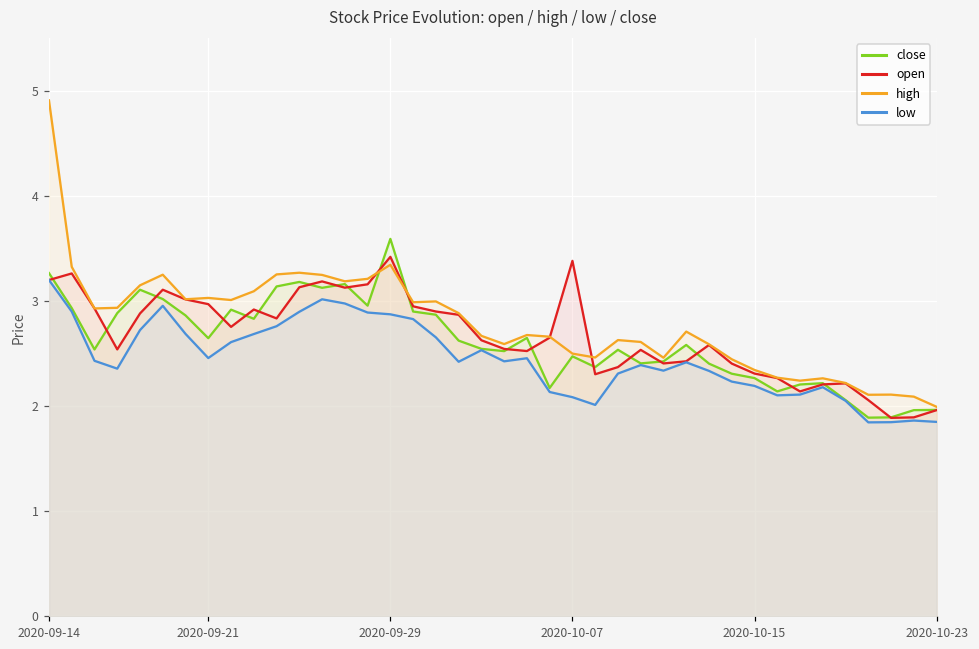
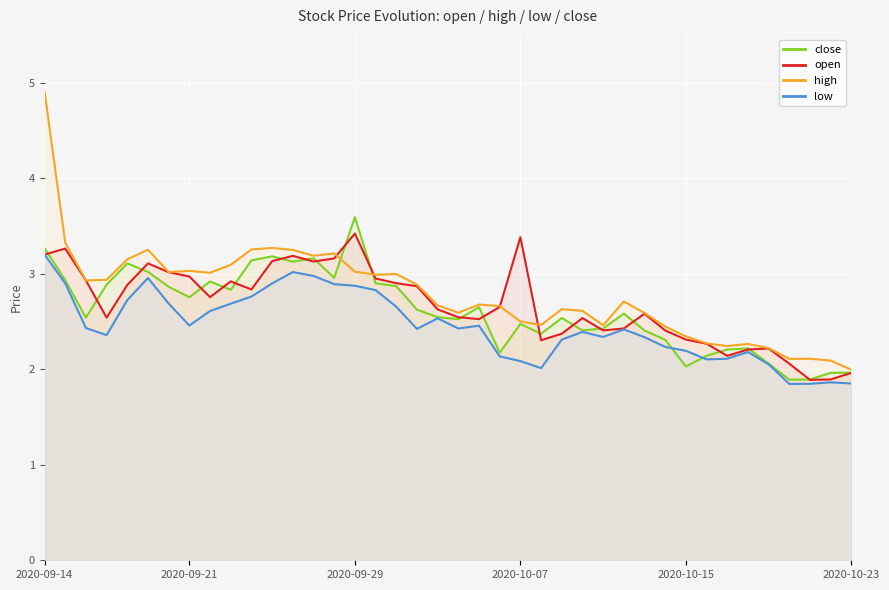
  {
    "close": {
      "2020-09-14": 3.3,
-     "2020-09-21": 2.6,
+     "2020-09-21": 2.8,
      "2020-09-29": 3.6,
-     "2020-10-15": 2.3
+     "2020-10-15": 2.0
    },
    "open": {
      "2020-09-21": 3.0,
      "2020-09-29": 3.4,
      "2020-10-07": 3.4,
      "2020-10-15": 2.3
    },
    "high": {
      "2020-09-14": 4.9,
      "2020-09-21": 3.0,
-     "2020-09-29": 3.3,
+     "2020-09-29": 3.0,
      "2020-10-15": 2.3,
      "2020-10-23": 2.0
    },
    "low": {
      "2020-09-21": 2.5,
      "2020-09-29": 2.9,
      "2020-10-07": 2.1,
      "2020-10-15": 2.2,
      "2020-10-23": 1.9
    }
  }
